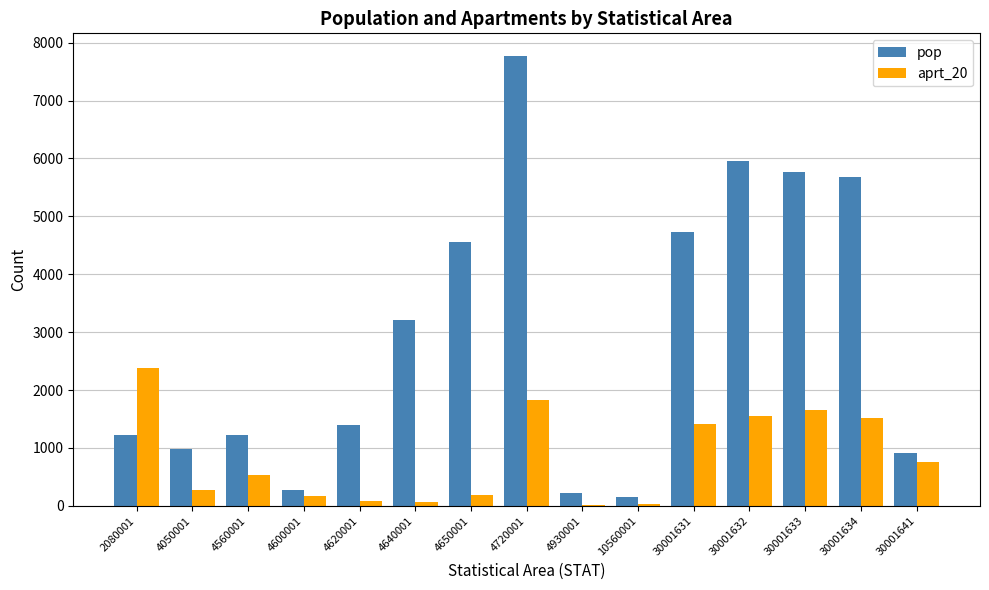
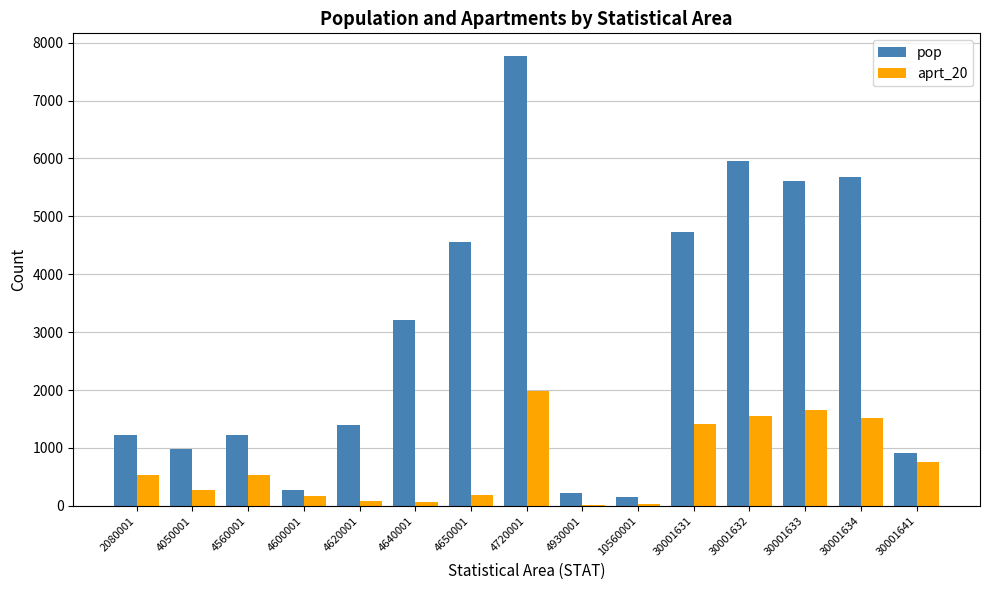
  {
    "pop": {
      "2080001": 1200,
      "4050001": 1000,
      "4560001": 1200,
      "4600001": 300,
      "4620001": 1400,
      "4640001": 3200,
      "4650001": 4600,
      "4720001": 7800,
      "4930001": 200,
      "10560001": 100,
      "30001631": 4700,
      "30001632": 5900,
-     "30001633": 5800,
+     "30001633": 5600,
      "30001634": 5700,
      "30001641": 900
    },
    "aprt_20": {
-     "2080001": 2400,
+     "2080001": 500,
      "4050001": 300,
      "4560001": 500,
      "4600001": 200,
      "4620001": 100,
      "4640001": 100,
      "4650001": 200,
-     "4720001": 1800,
+     "4720001": 2000,
      "30001631": 1400,
      "30001632": 1500,
      "30001633": 1700,
      "30001634": 1500,
      "30001641": 800
    }
  }
